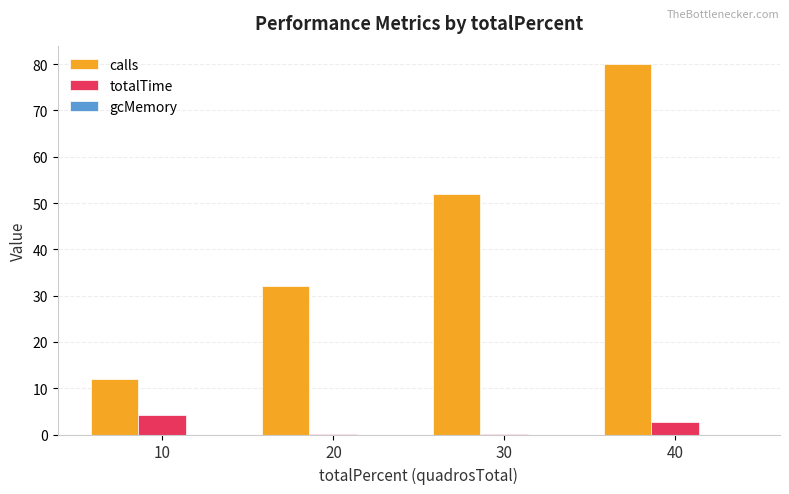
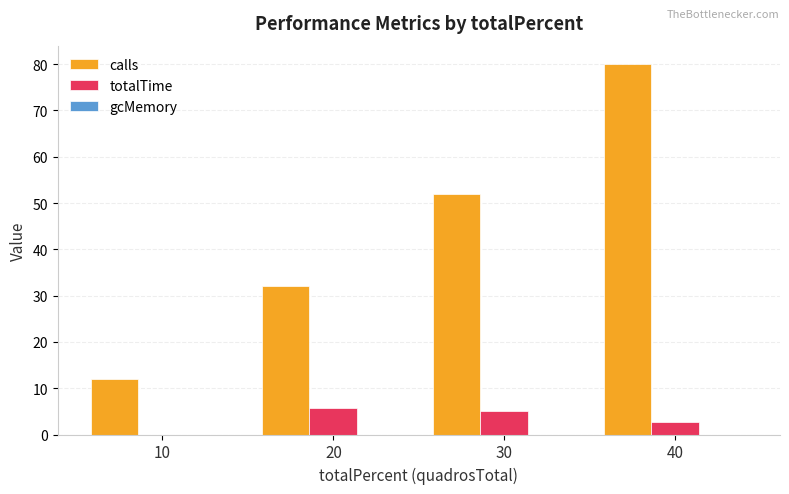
  {
    "calls": {
      "10": 12,
      "20": 32,
      "30": 52,
      "40": 80
    },
    "totalTime": {
-     "10": 4,
-     "20": 0,
-     "30": 0,
+     "10": 0,
+     "20": 6,
+     "30": 5,
      "40": 3
    },
    "gcMemory": {
      "10": 0,
      "20": 0,
      "30": 0,
      "40": 0
    }
  }
